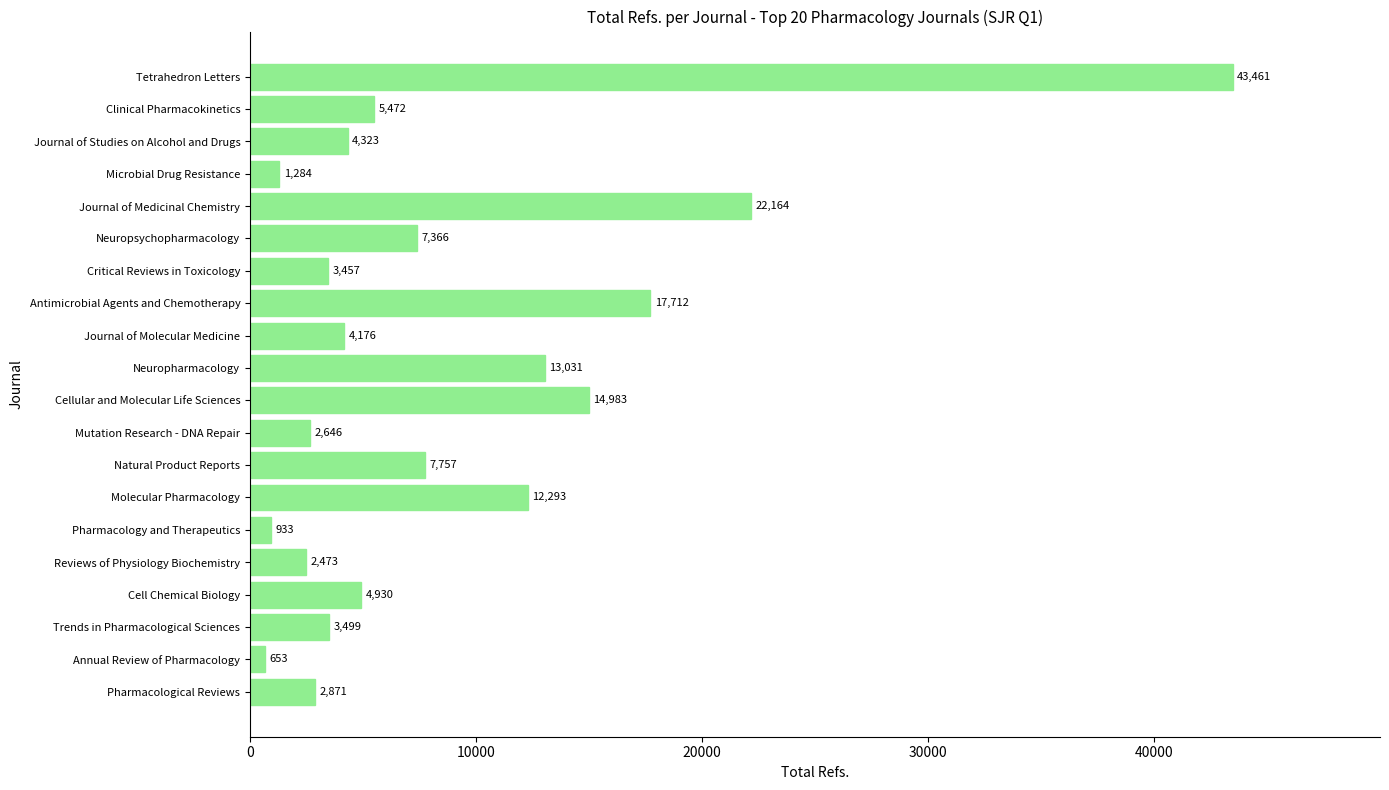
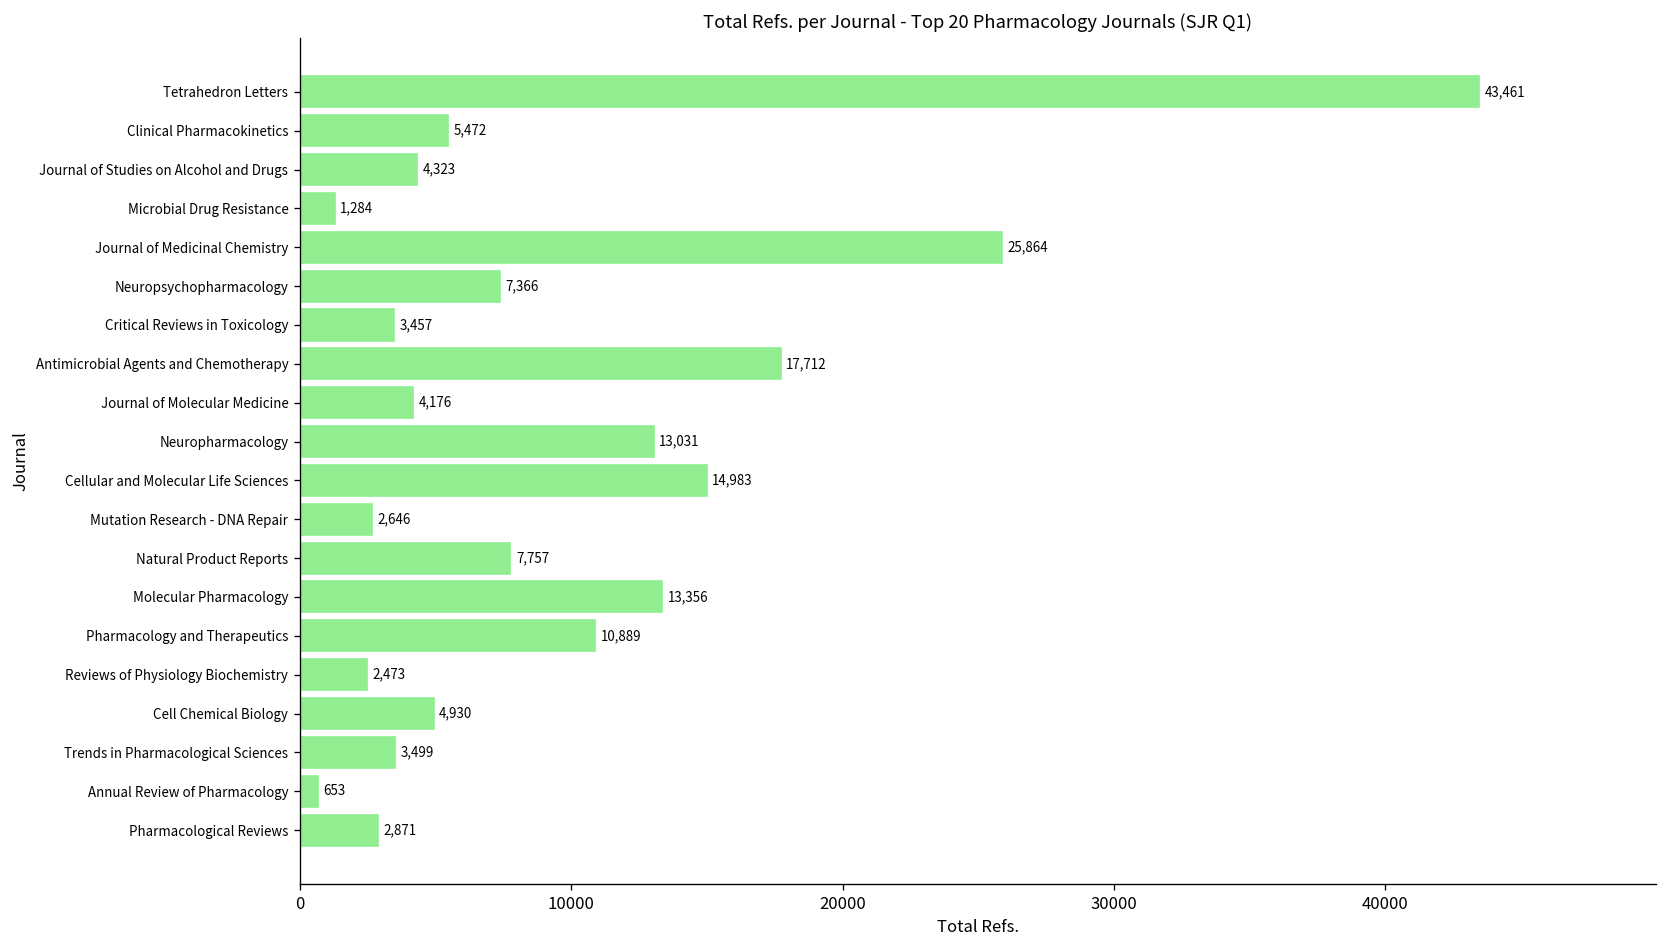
  {
    "Tetrahedron Letters": "43,461",
    "Clinical Pharmacokinetics": "5,472",
    "Journal of Studies on Alcohol and Drugs": "4,323",
    "Microbial Drug Resistance": "1,284",
-   "Journal of Medicinal Chemistry": "22,164",
+   "Journal of Medicinal Chemistry": "25,864",
    "Neuropsychopharmacology": "7,366",
    "Critical Reviews in Toxicology": "3,457",
    "Antimicrobial Agents and Chemotherapy": "17,712",
    "Journal of Molecular Medicine": "4,176",
    "Neuropharmacology": "13,031",
    "Cellular and Molecular Life Sciences": "14,983",
    "Mutation Research - DNA Repair": "2,646",
    "Natural Product Reports": "7,757",
-   "Molecular Pharmacology": "12,293",
-   "Pharmacology and Therapeutics": "933",
+   "Molecular Pharmacology": "13,356",
+   "Pharmacology and Therapeutics": "10,889",
    "Reviews of Physiology Biochemistry": "2,473",
    "Cell Chemical Biology": "4,930",
    "Trends in Pharmacological Sciences": "3,499",
    "Annual Review of Pharmacology": "653",
    "Pharmacological Reviews": "2,871"
  }
